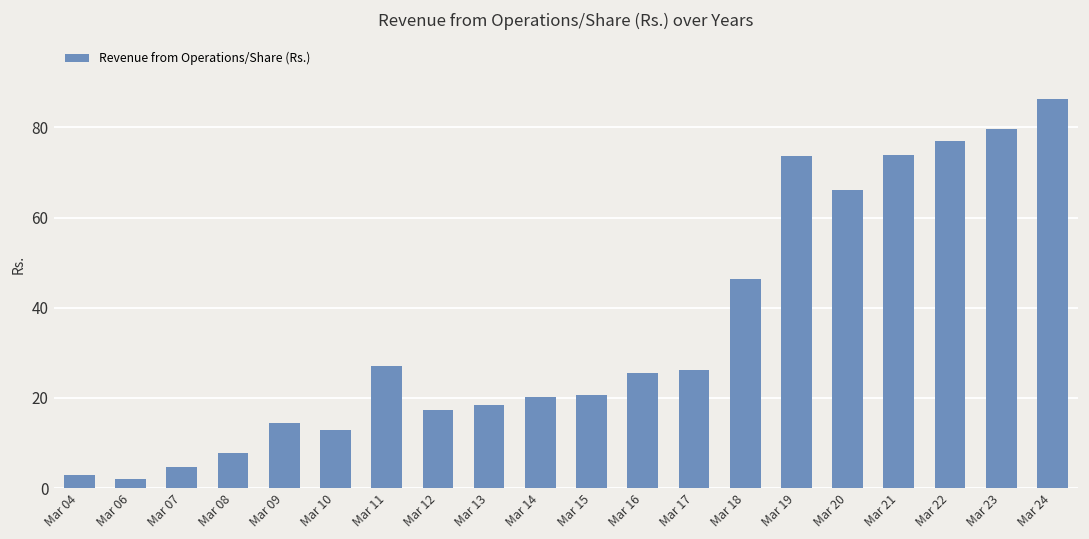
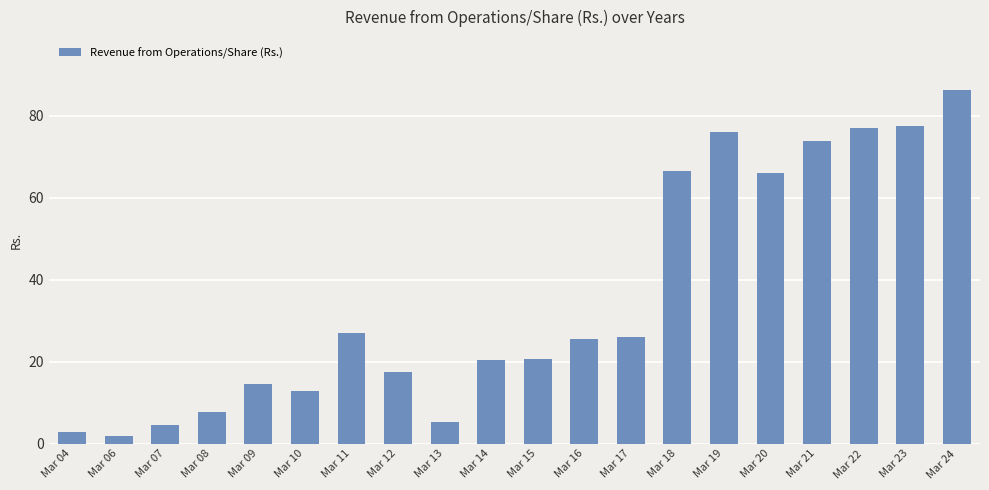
  {
    "Mar 04": 3,
    "Mar 06": 2,
    "Mar 07": 5,
    "Mar 08": 8,
    "Mar 09": 14,
    "Mar 10": 13,
    "Mar 11": 27,
    "Mar 12": 17,
-   "Mar 13": 18,
+   "Mar 13": 5,
    "Mar 14": 20,
    "Mar 15": 21,
    "Mar 16": 26,
    "Mar 17": 26,
-   "Mar 18": 46,
-   "Mar 19": 74,
+   "Mar 18": 67,
+   "Mar 19": 76,
    "Mar 20": 66,
    "Mar 21": 74,
    "Mar 22": 77,
-   "Mar 23": 80,
+   "Mar 23": 77,
    "Mar 24": 86
  }
